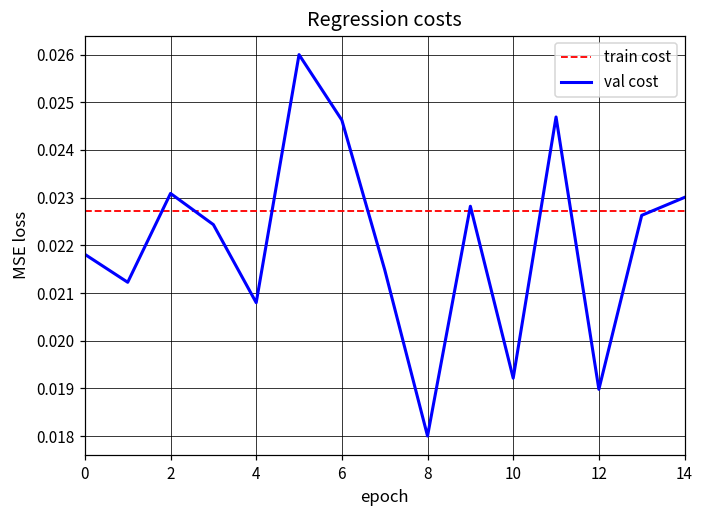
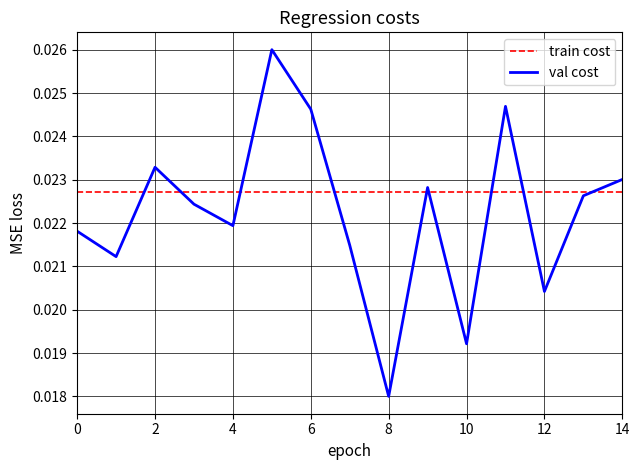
  {
    "train cost": {
      "0": 0.0227,
      "2": 0.0227,
      "4": 0.0227,
      "6": 0.0227,
      "8": 0.0227,
      "10": 0.0227,
      "12": 0.0227,
      "14": 0.0227
    },
    "val cost": {
      "0": 0.0218,
-     "2": 0.0231,
-     "4": 0.0208,
+     "2": 0.0233,
+     "4": 0.0219,
      "6": 0.0246,
      "8": 0.0180,
      "10": 0.0192,
-     "12": 0.0190,
+     "12": 0.0204,
      "14": 0.0230
    }
  }
